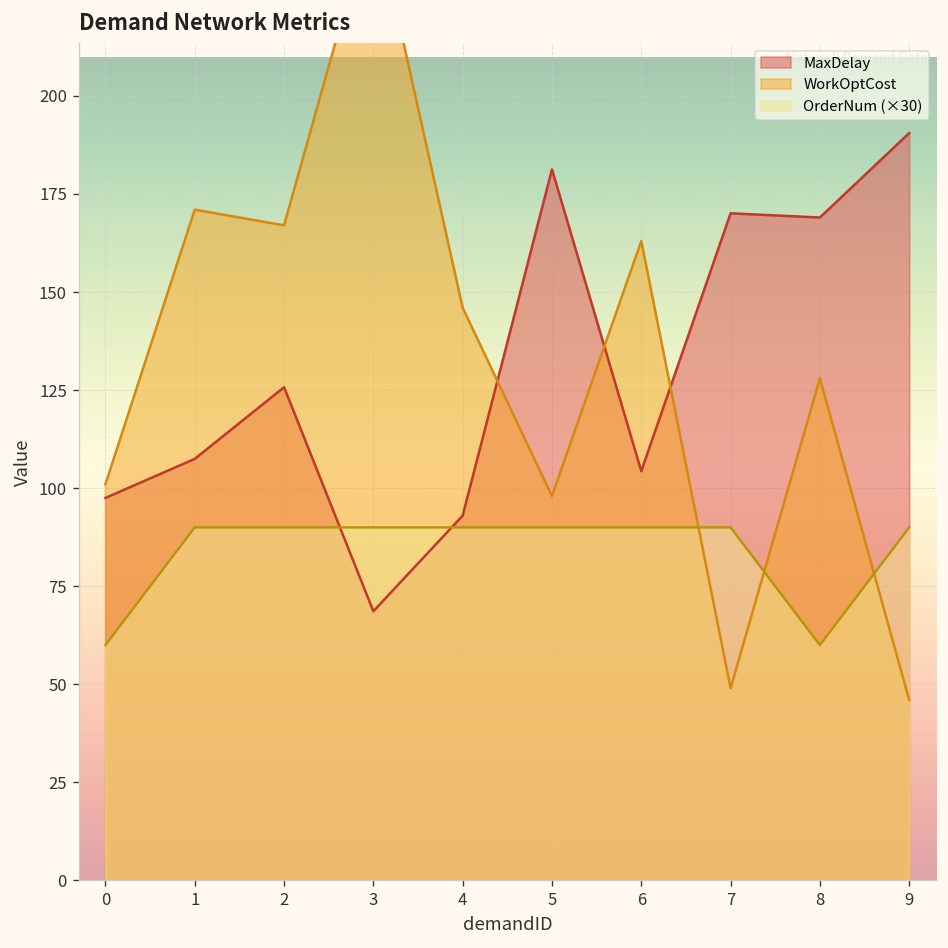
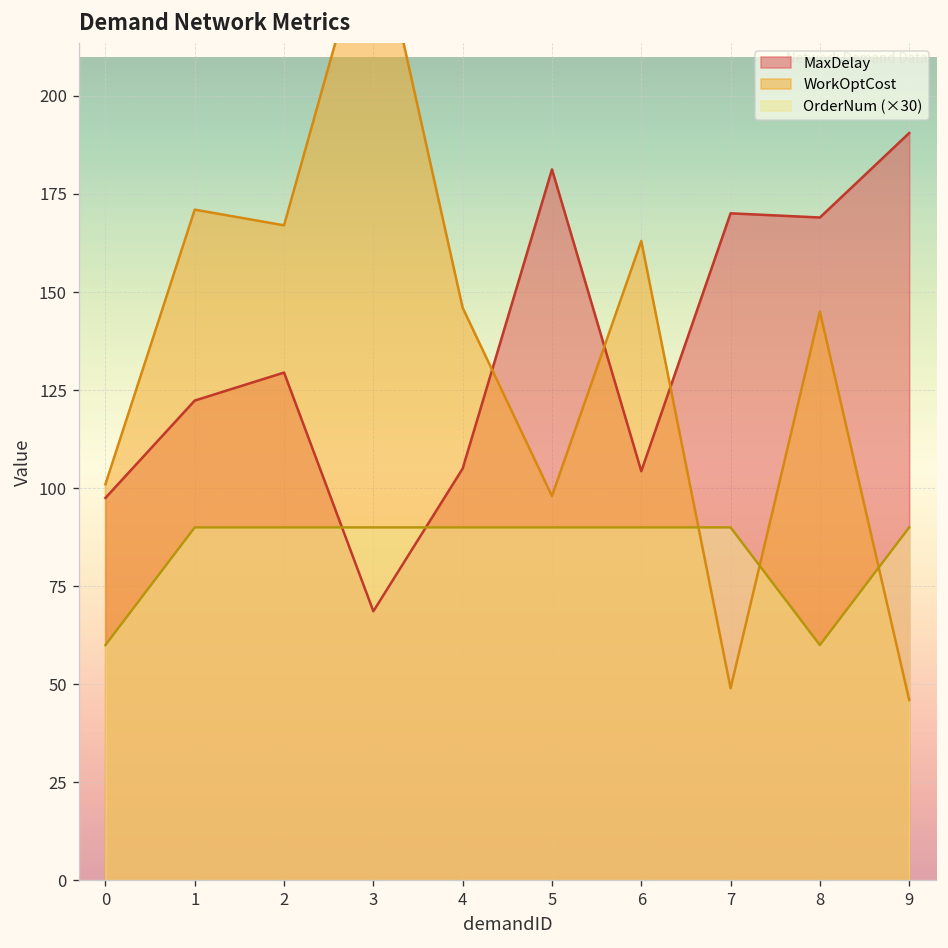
  {
    "MaxDelay": {
      "0": 98,
-     "1": 107,
-     "2": 126,
+     "1": 122,
+     "2": 129,
      "3": 69,
-     "4": 93,
+     "4": 105,
      "5": 181,
      "6": 104,
      "7": 170,
      "8": 169,
      "9": 191
    },
    "WorkOptCost": {
      "0": 101,
      "1": 171,
      "2": 167,
      "4": 146,
      "5": 98,
      "6": 163,
      "7": 49,
-     "8": 128,
+     "8": 145,
      "9": 46
    },
    "OrderNum (×30)": {
      "0": 60,
      "1": 90,
      "2": 90,
      "3": 90,
      "4": 90,
      "5": 90,
      "6": 90,
      "7": 90,
      "8": 60,
      "9": 90
    }
  }
